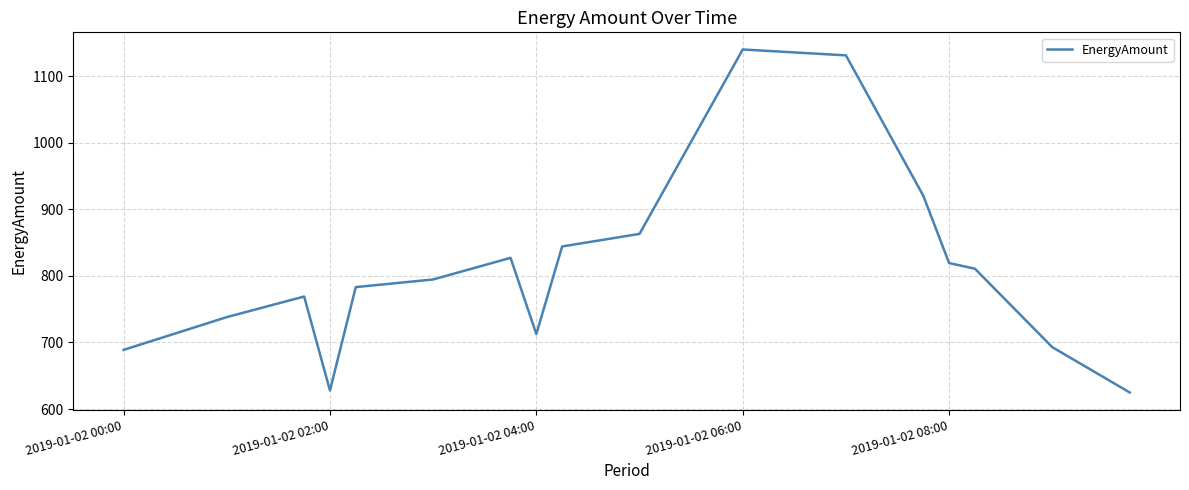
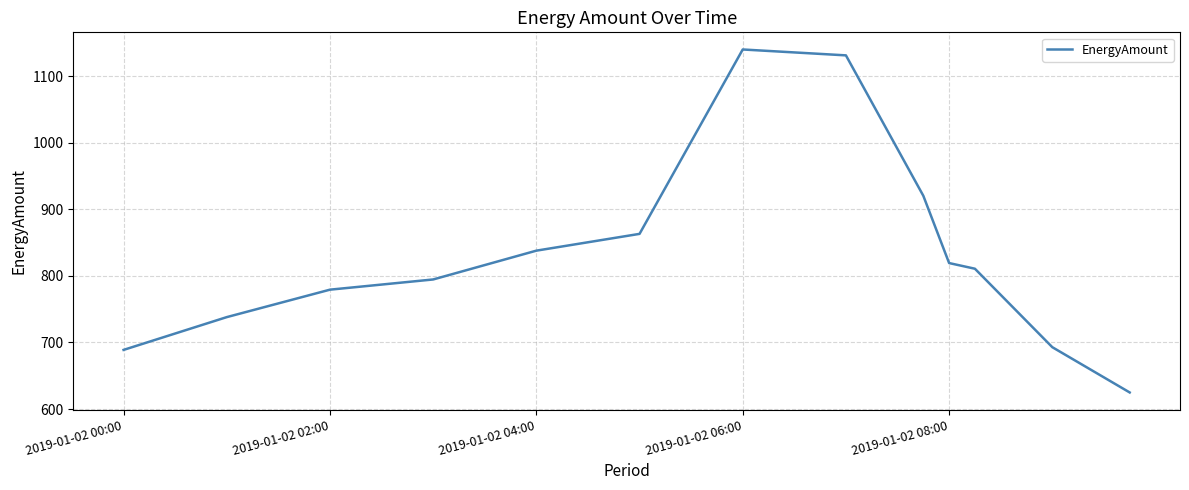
  {
    "2019-01-02 00:00": 690,
-   "2019-01-02 02:00": 630,
-   "2019-01-02 04:00": 710,
+   "2019-01-02 02:00": 780,
+   "2019-01-02 04:00": 840,
    "2019-01-02 06:00": 1140,
    "2019-01-02 08:00": 820
  }
